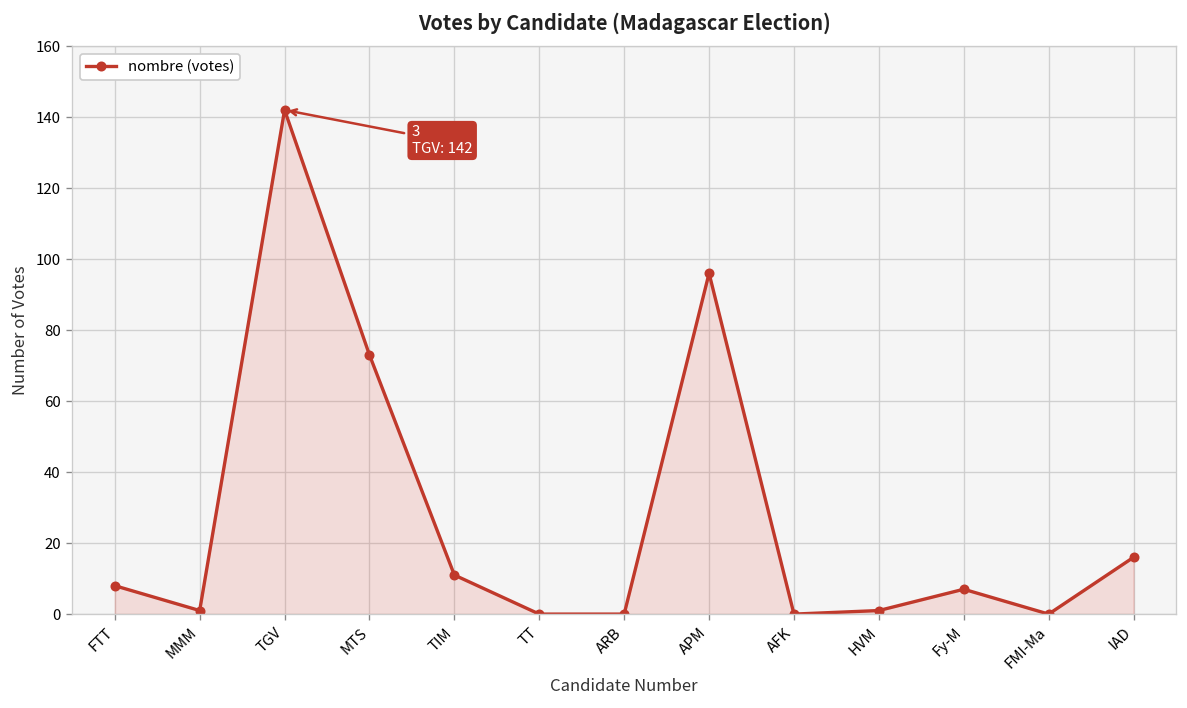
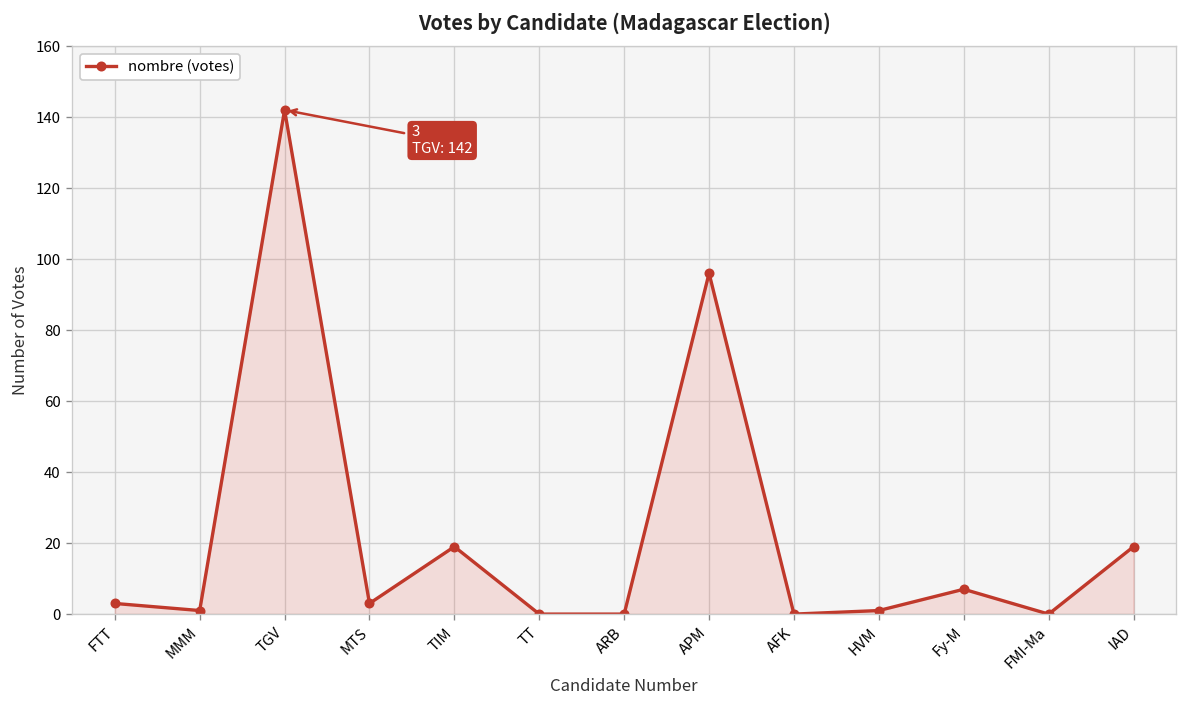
  {
-   "FTT": 8,
+   "FTT": 3,
    "MMM": 1,
    "TGV": 142,
-   "MTS": 73,
-   "TIM": 11,
+   "MTS": 3,
+   "TIM": 19,
    "TT": 0,
    "ARB": 0,
    "APM": 96,
    "AFK": 0,
    "HVM": 1,
    "Fy-M": 7,
    "FMI-Ma": 0,
-   "IAD": 16
+   "IAD": 19
  }
